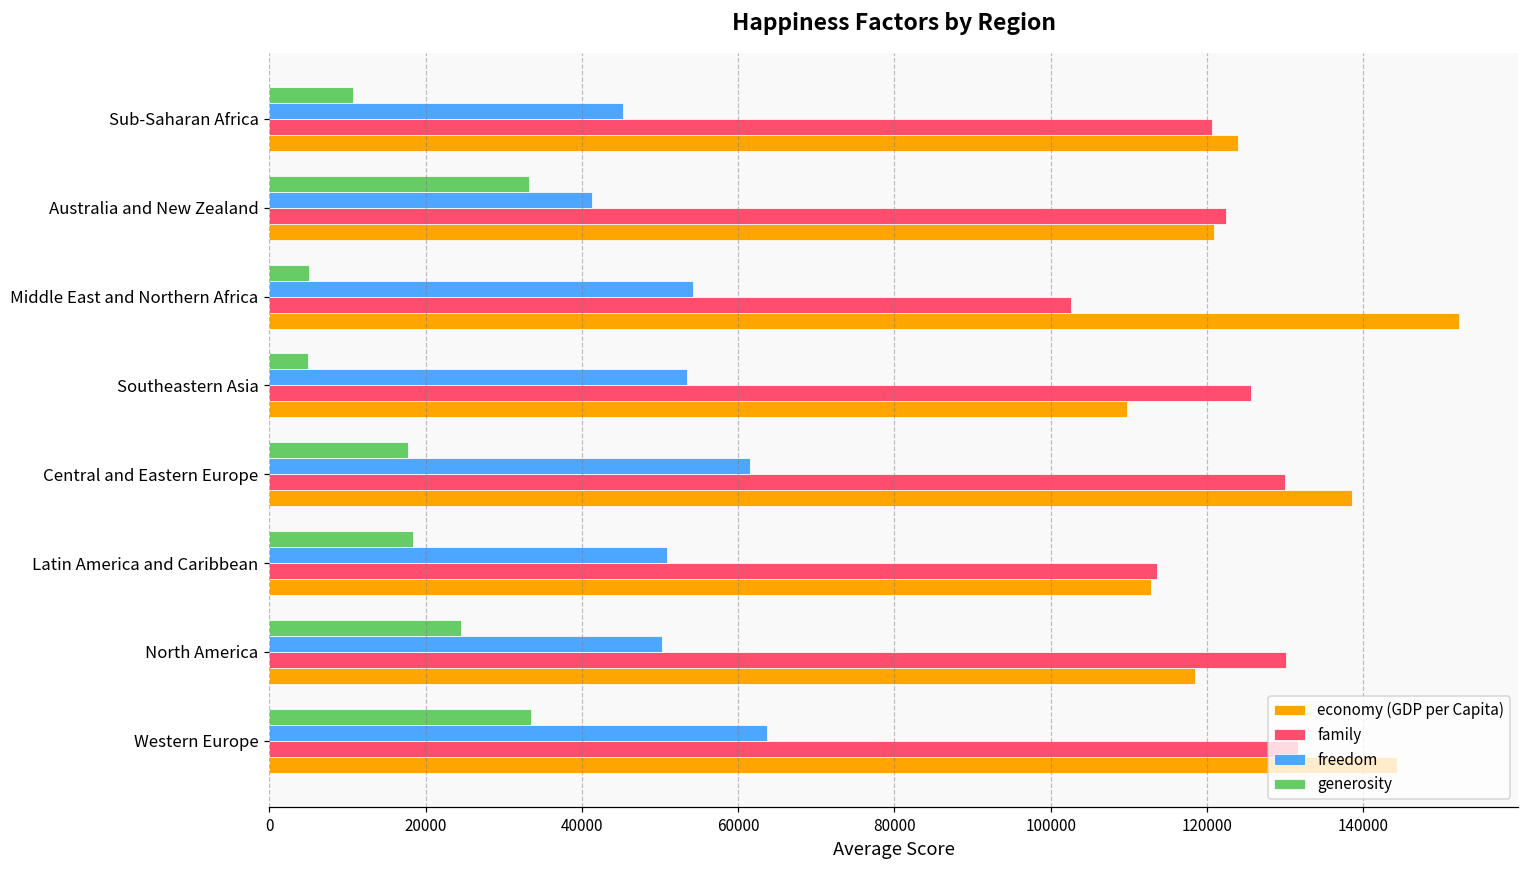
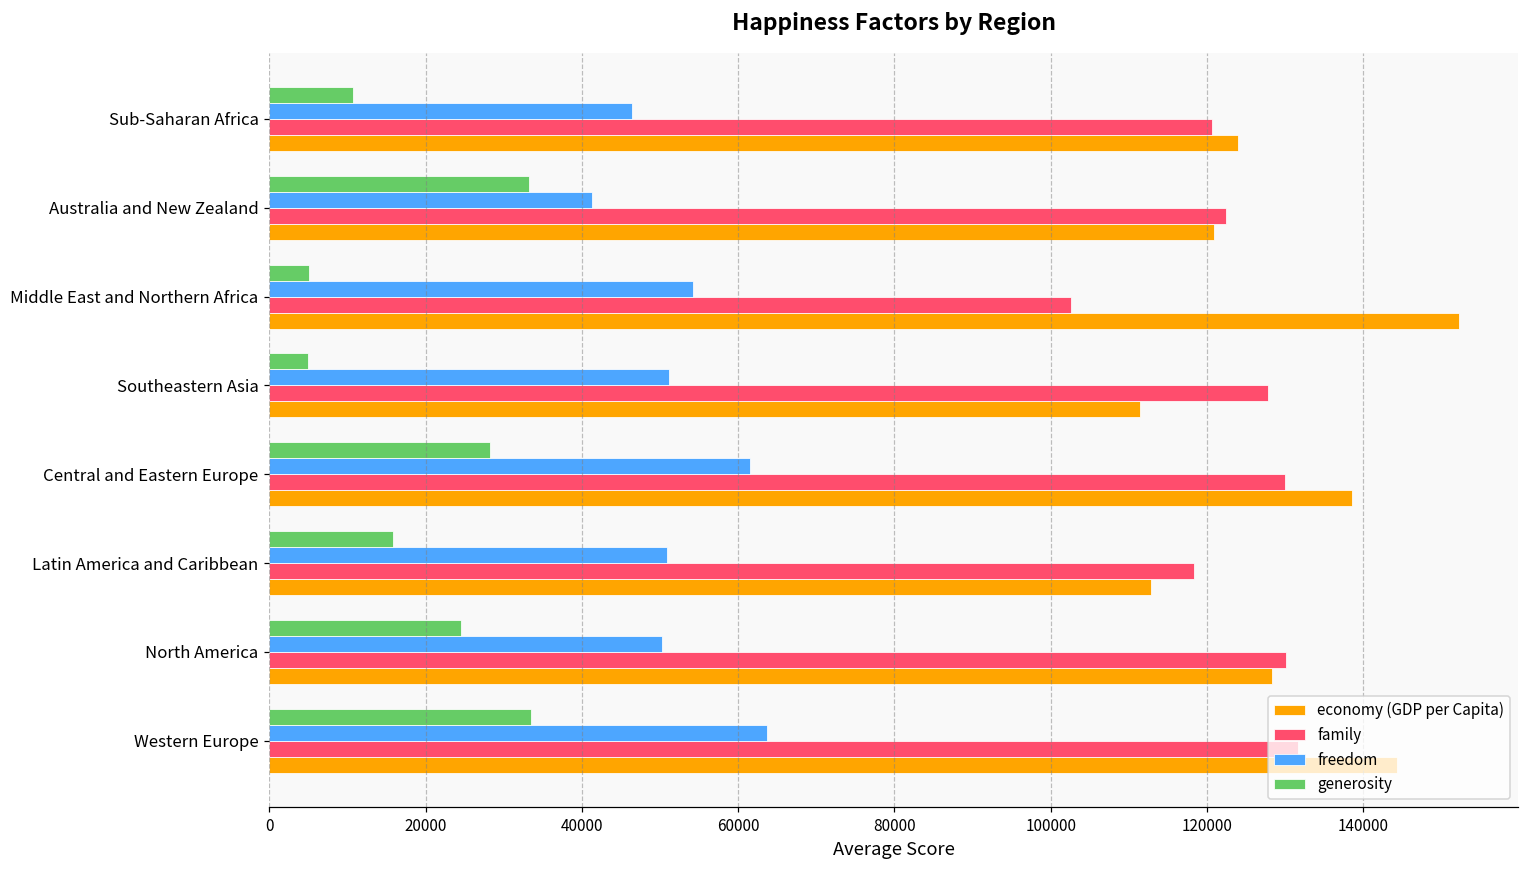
  {
    "economy (GDP per Capita)": {
      "Sub-Saharan Africa": 124000,
      "Australia and New Zealand": 121000,
      "Middle East and Northern Africa": 152000,
-     "Southeastern Asia": 110000,
+     "Southeastern Asia": 111000,
      "Central and Eastern Europe": 139000,
      "Latin America and Caribbean": 113000,
-     "North America": 118000
+     "North America": 128000
    },
    "family": {
      "Sub-Saharan Africa": 121000,
      "Australia and New Zealand": 122000,
      "Middle East and Northern Africa": 103000,
-     "Southeastern Asia": 126000,
+     "Southeastern Asia": 128000,
      "Central and Eastern Europe": 130000,
-     "Latin America and Caribbean": 114000,
+     "Latin America and Caribbean": 118000,
      "North America": 130000
    },
    "freedom": {
-     "Sub-Saharan Africa": 45000,
+     "Sub-Saharan Africa": 46000,
      "Australia and New Zealand": 41000,
      "Middle East and Northern Africa": 54000,
-     "Southeastern Asia": 53000,
+     "Southeastern Asia": 51000,
      "Central and Eastern Europe": 61000,
      "Latin America and Caribbean": 51000,
      "North America": 50000,
      "Western Europe": 64000
    },
    "generosity": {
      "Sub-Saharan Africa": 11000,
      "Australia and New Zealand": 33000,
      "Middle East and Northern Africa": 5000,
      "Southeastern Asia": 5000,
-     "Central and Eastern Europe": 18000,
-     "Latin America and Caribbean": 18000,
+     "Central and Eastern Europe": 28000,
+     "Latin America and Caribbean": 16000,
      "North America": 25000,
      "Western Europe": 33000
    }
  }
